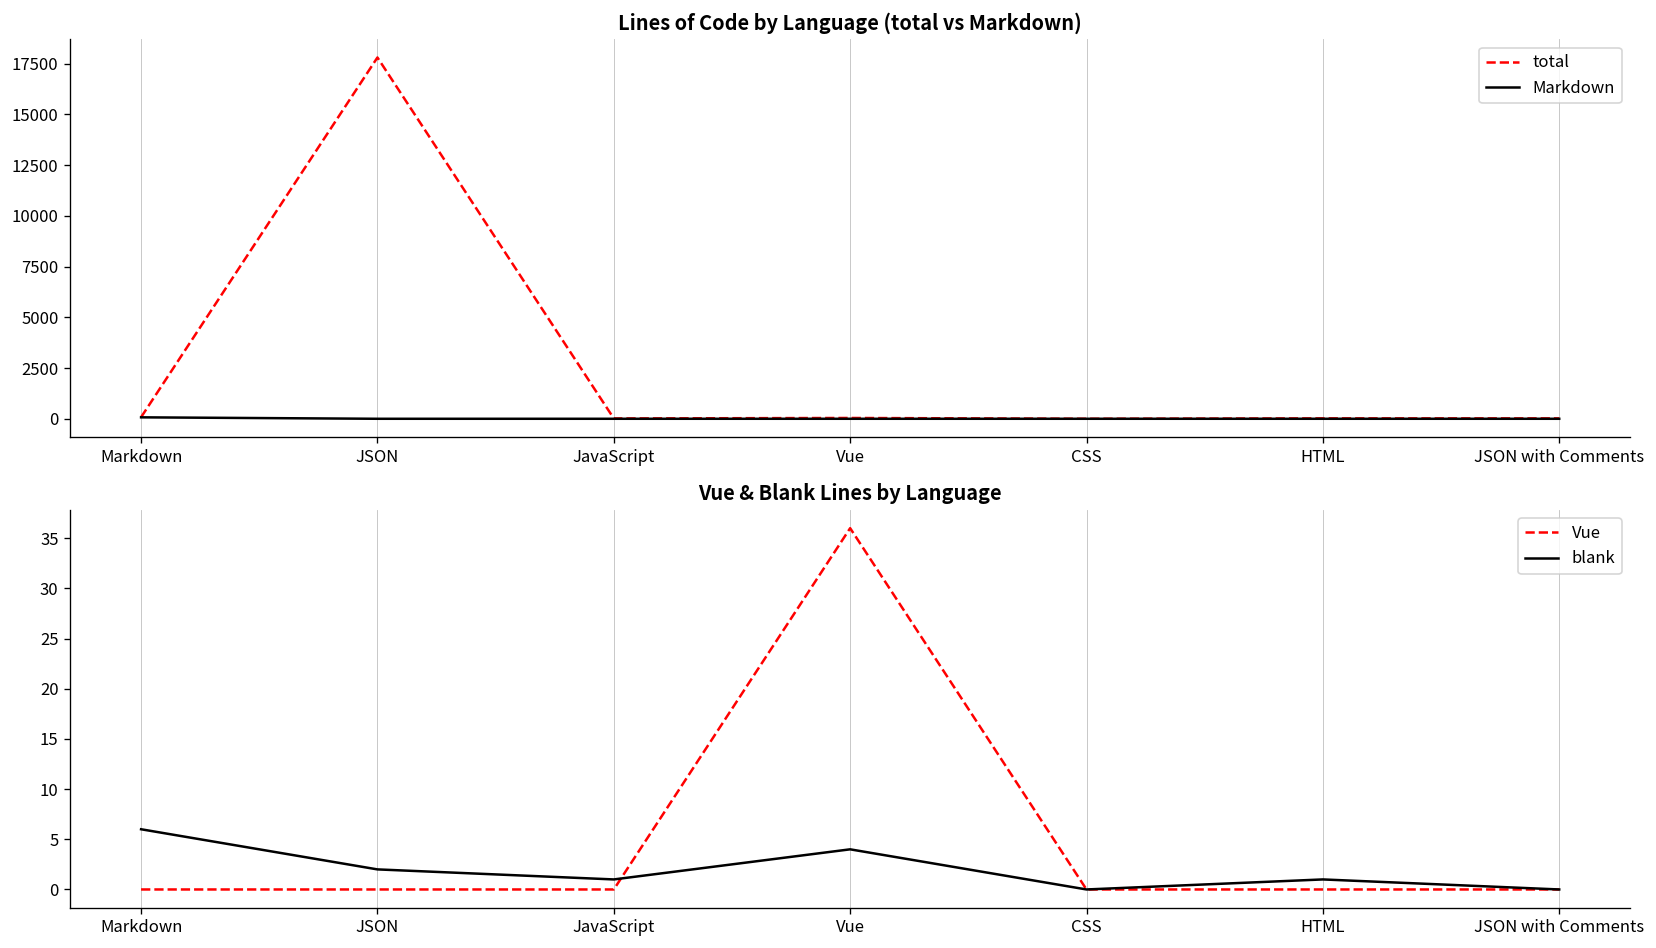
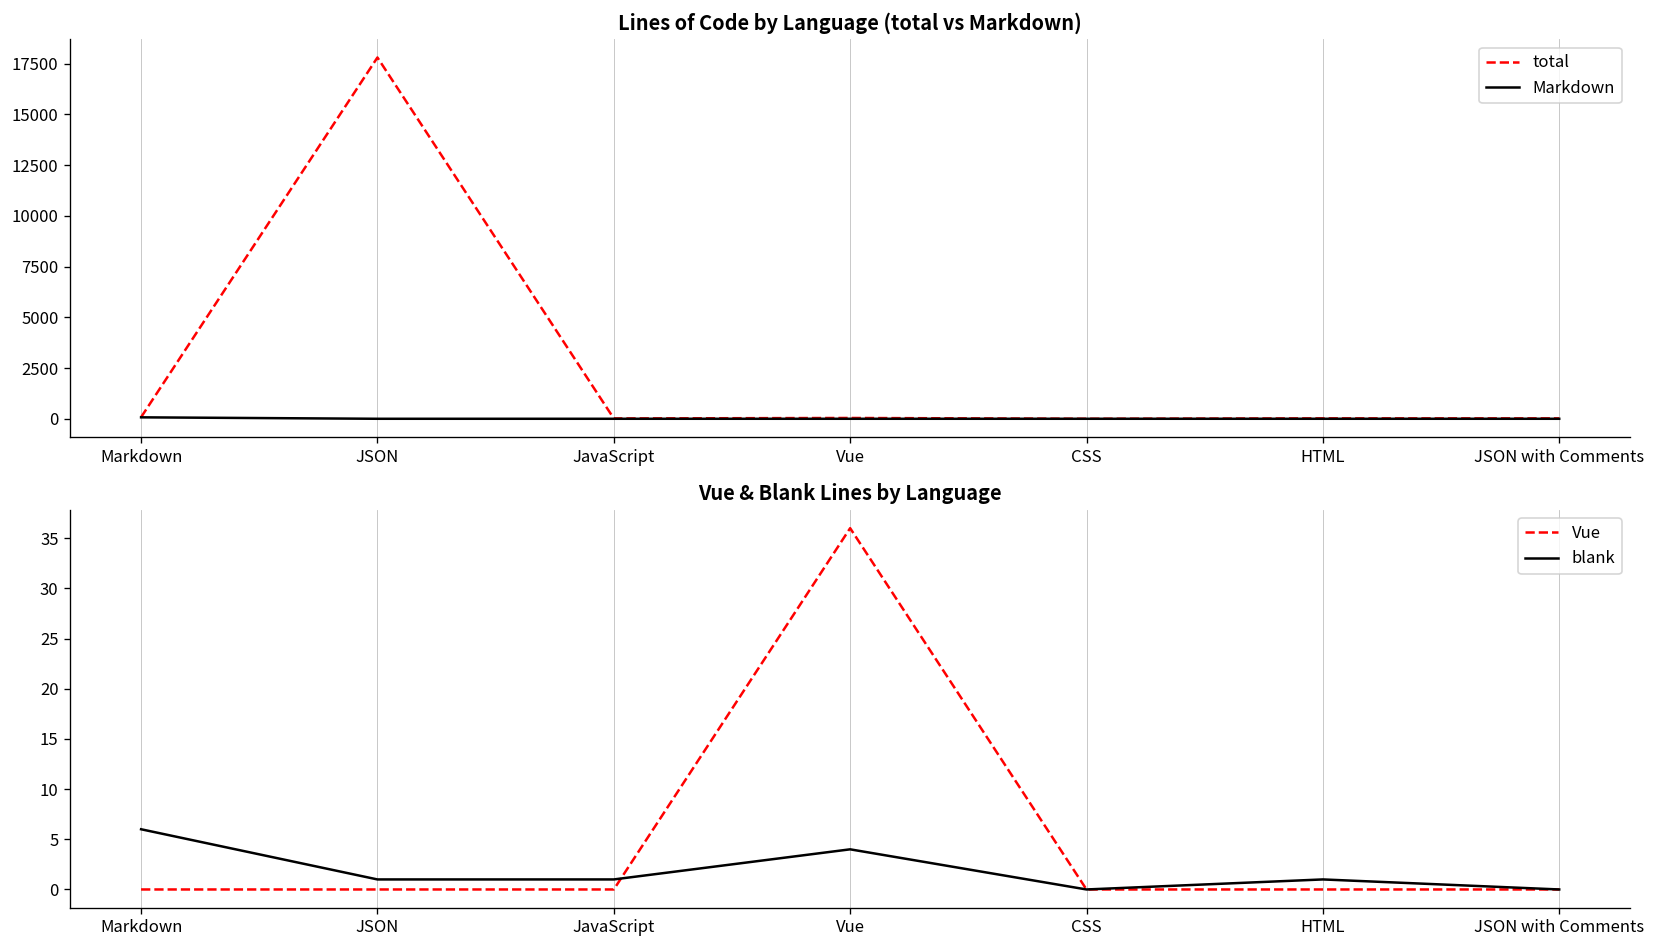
  {
    "Lines of Code by Language (total vs Markdown)": {
      "total": {
        "JSON": 17800
      },
      "Markdown": {
        "JSON": 0
      }
    },
    "Vue & Blank Lines by Language": {
      "Vue": {
        "Markdown": 0,
        "JSON": 0,
        "JavaScript": 0,
        "Vue": 36,
        "HTML": 0
      },
      "blank": {
        "Markdown": 6,
-       "JSON": 2,
+       "JSON": 1,
        "JavaScript": 1,
        "Vue": 4,
        "HTML": 1
      }
    }
  }
